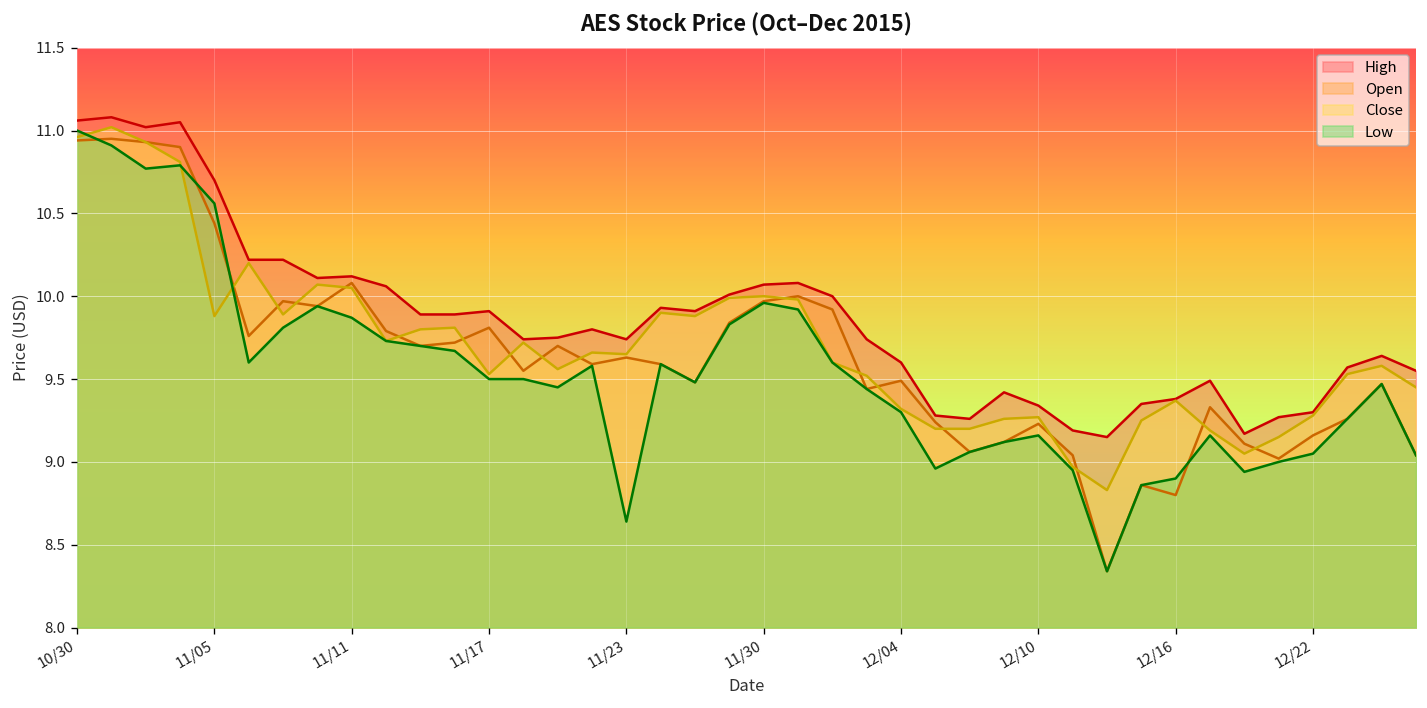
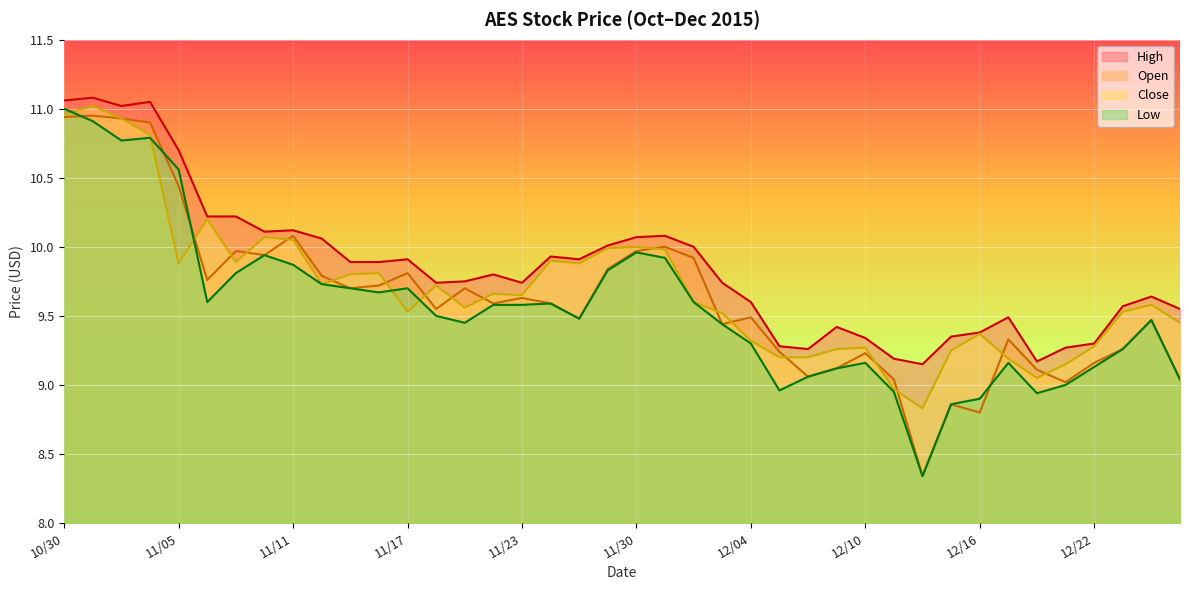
  {
    "Low": {
      "10/30": 11.00,
      "11/05": 10.56,
      "11/11": 9.87,
-     "11/17": 9.5,
-     "11/23": 8.64,
+     "11/17": 9.7,
+     "11/23": 9.58,
      "12/04": 9.30,
      "12/10": 9.16,
      "12/16": 8.90,
-     "12/22": 9.05
+     "12/22": 9.13
    }
  }
